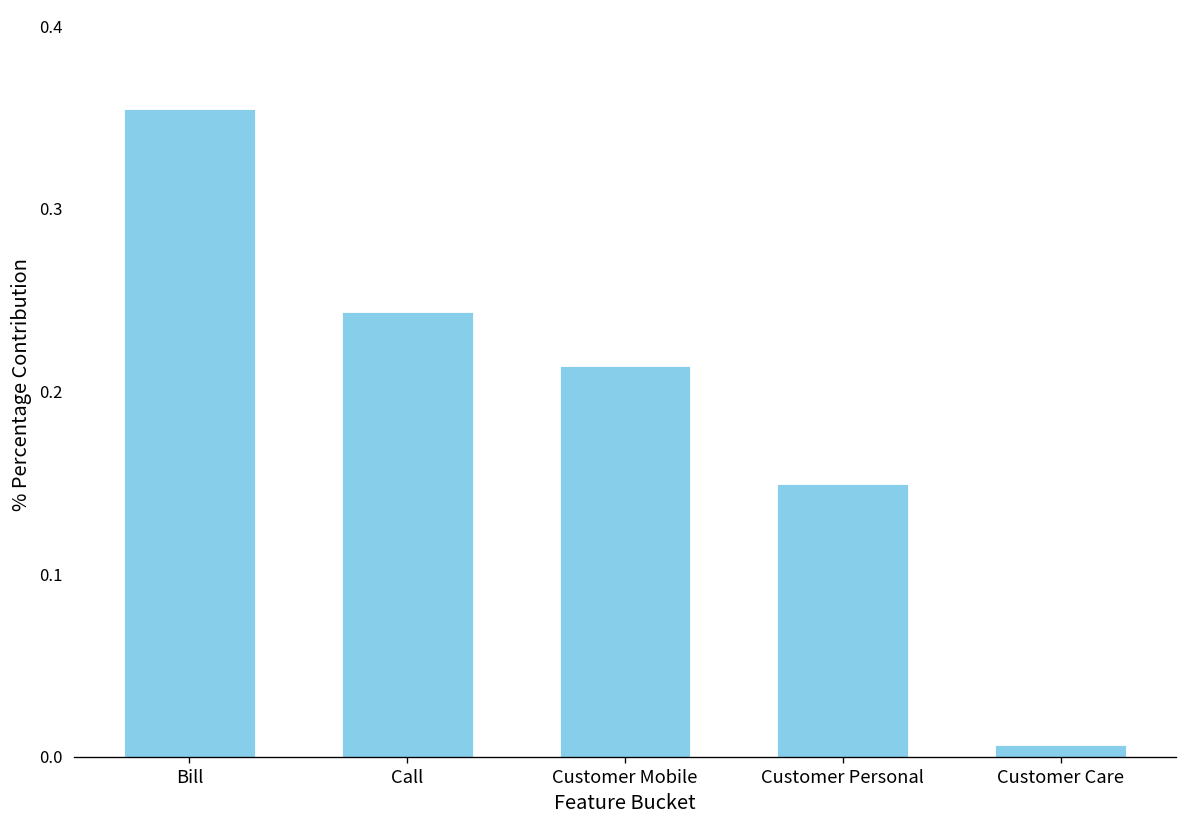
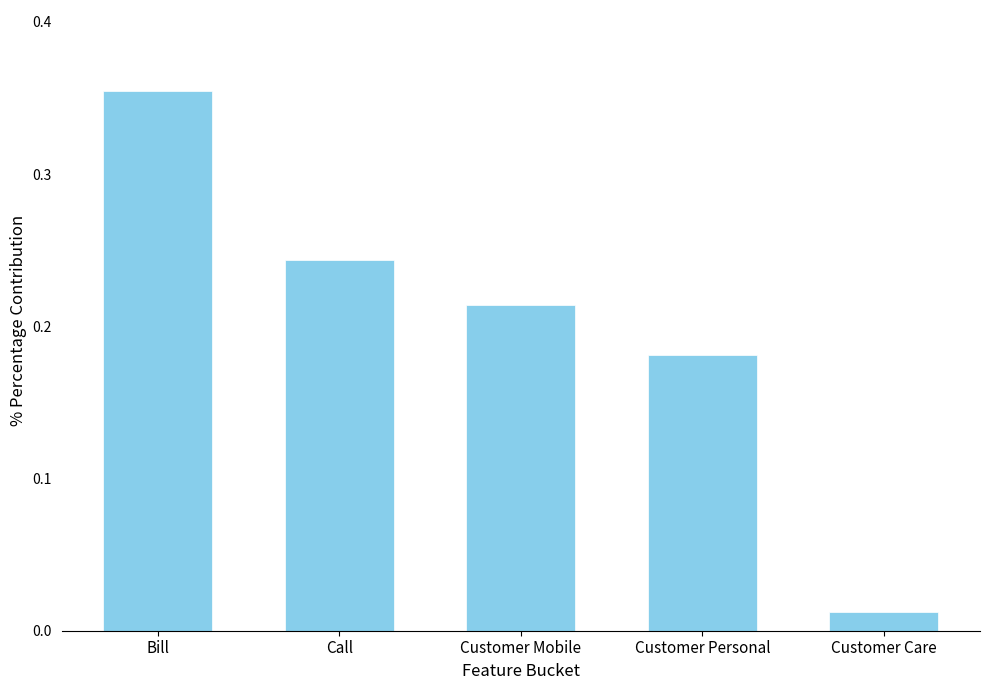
  {
    "Bill": 0.355,
    "Call": 0.243,
    "Customer Mobile": 0.214,
-   "Customer Personal": 0.149,
-   "Customer Care": 0.006
+   "Customer Personal": 0.181,
+   "Customer Care": 0.013
  }
